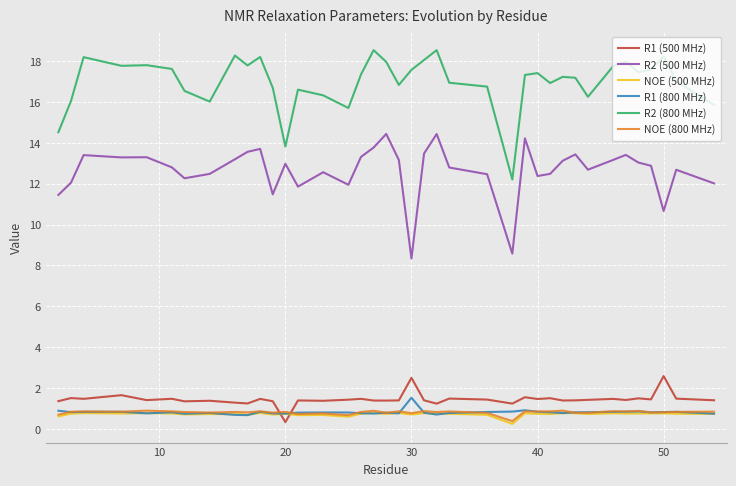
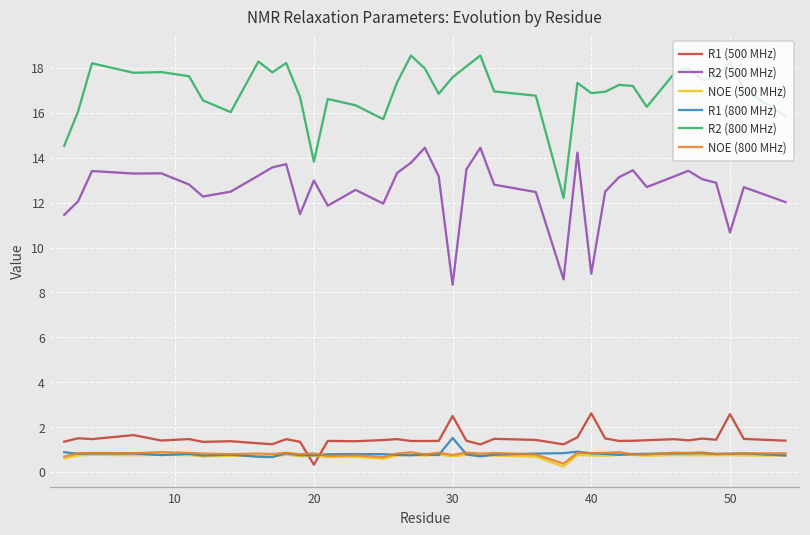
  {
    "R1 (500 MHz)": {
      "20": 0.3,
      "30": 2.5,
-     "40": 1.5,
+     "40": 2.6,
      "50": 2.6
    },
    "R2 (500 MHz)": {
      "20": 13.0,
      "30": 8.3,
-     "40": 12.4,
+     "40": 8.8,
      "50": 10.7
    },
    "R1 (800 MHz)": {
      "30": 1.5
    },
    "R2 (800 MHz)": {
      "20": 13.8,
      "30": 17.6,
-     "40": 17.4
+     "40": 16.9
    }
  }
